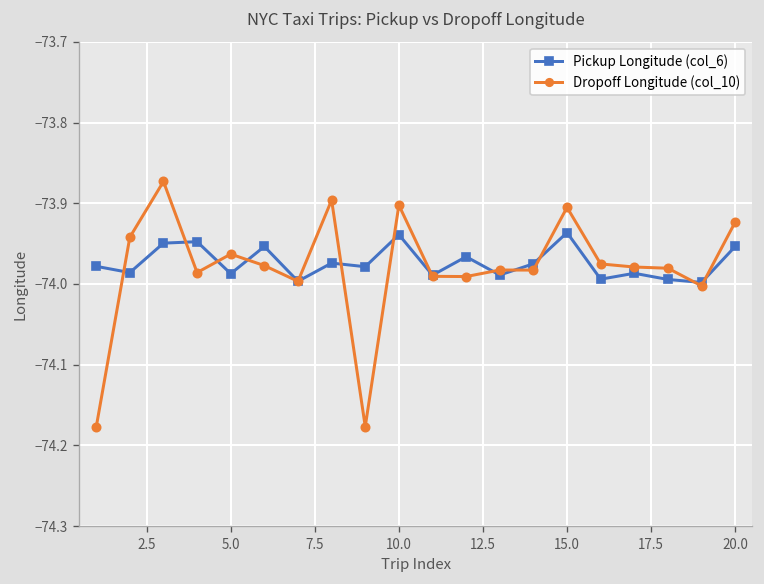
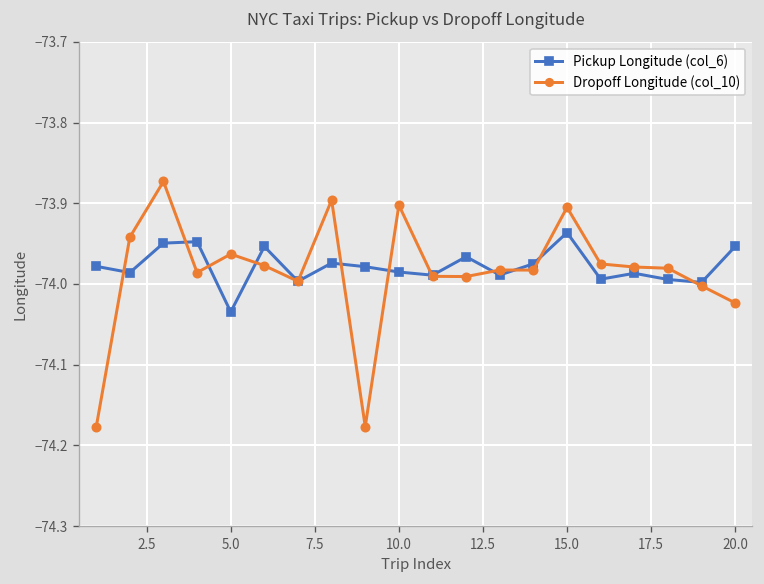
  {
    "Pickup Longitude (col_6)": {
-     "5.0": -73.99,
-     "10.0": -73.94,
+     "5.0": -74.03,
+     "10.0": -73.99,
      "15.0": -73.94,
      "20.0": -73.95
    },
    "Dropoff Longitude (col_10)": {
      "5.0": -73.96,
      "10.0": -73.90,
      "15.0": -73.91,
-     "20.0": -73.92
+     "20.0": -74.02
    }
  }
